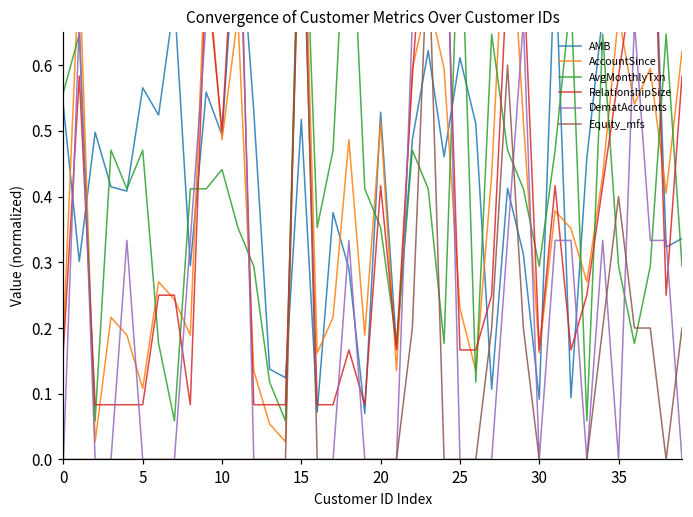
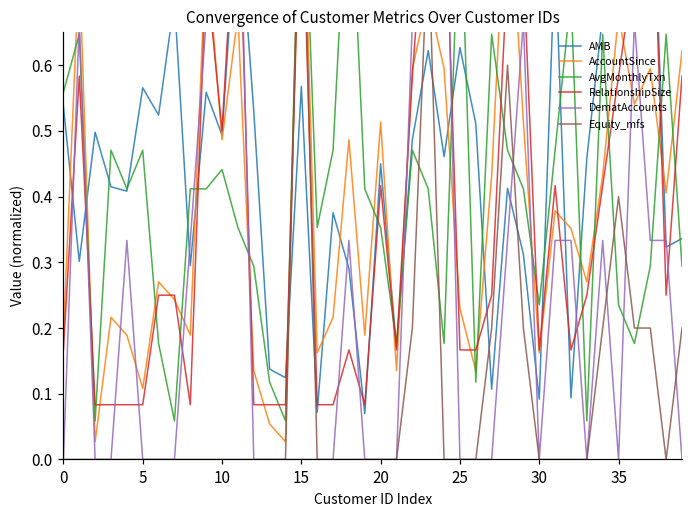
  {
    "AMB": {
      "0": 0.54,
      "5": 0.57,
      "10": 0.49,
-     "15": 0.52,
-     "20": 0.53,
-     "25": 0.61,
+     "15": 0.57,
+     "20": 0.45,
+     "25": 0.63,
      "30": 0.09
    },
    "AccountSince": {
      "0": 0.19,
      "5": 0.11,
      "10": 0.49,
      "20": 0.51,
      "25": 0.23,
      "30": 0.16
    },
    "AvgMonthlyTxn": {
      "0": 0.56,
      "5": 0.47,
      "10": 0.44,
      "20": 0.35,
-     "30": 0.29,
-     "35": 0.29
+     "30": 0.24,
+     "35": 0.24
    },
    "RelationshipSize": {
      "0": 0.17,
      "5": 0.08,
      "10": 0.50,
      "20": 0.42,
      "25": 0.17,
      "30": 0.17,
      "35": 0.58
    },
    "DematAccounts": {
      "15": 0.00,
      "35": 0.00
    },
    "Equity_mfs": {
      "10": 0.00,
      "35": 0.40
    }
  }
